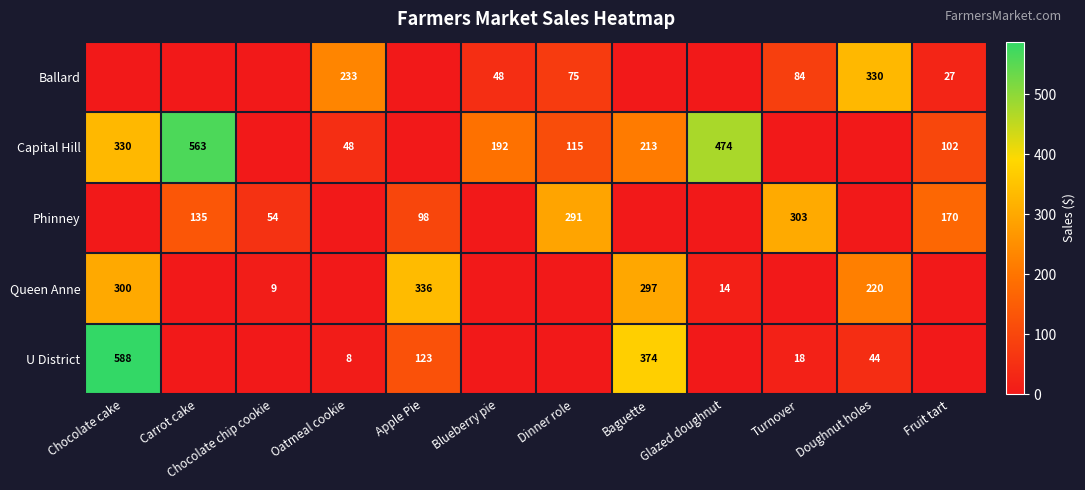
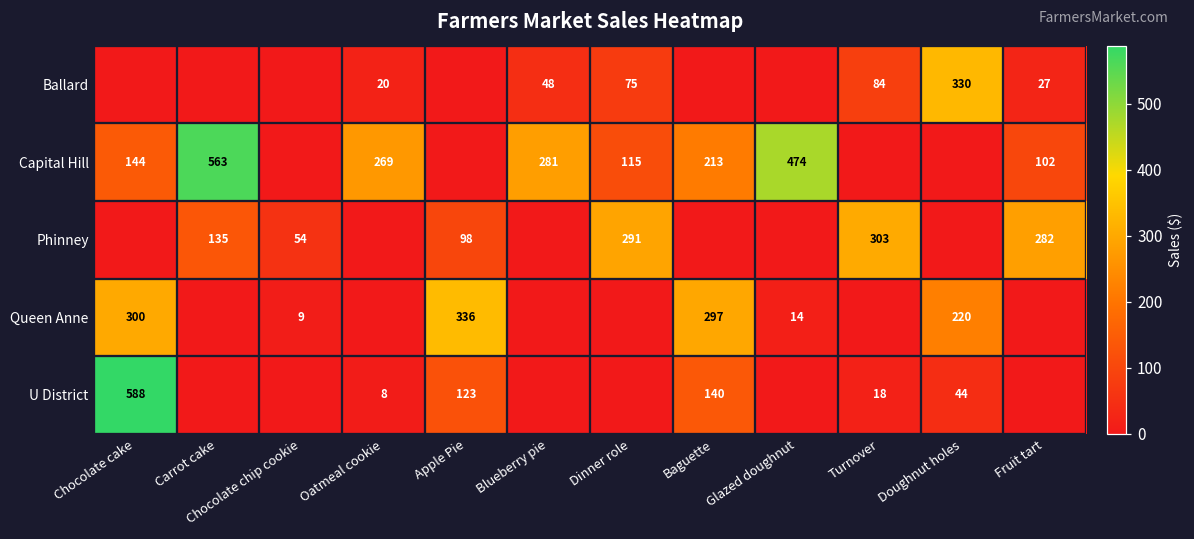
  {
    "Ballard": {
-     "Oatmeal cookie": 233,
+     "Oatmeal cookie": 20,
      "Blueberry pie": 48,
      "Dinner role": 75,
      "Turnover": 84,
      "Doughnut holes": 330,
      "Fruit tart": 27
    },
    "Capital Hill": {
-     "Chocolate cake": 330,
+     "Chocolate cake": 144,
      "Carrot cake": 563,
-     "Oatmeal cookie": 48,
-     "Blueberry pie": 192,
+     "Oatmeal cookie": 269,
+     "Blueberry pie": 281,
      "Dinner role": 115,
      "Baguette": 213,
      "Glazed doughnut": 474,
      "Fruit tart": 102
    },
    "Phinney": {
      "Carrot cake": 135,
      "Chocolate chip cookie": 54,
      "Apple Pie": 98,
      "Dinner role": 291,
      "Turnover": 303,
-     "Fruit tart": 170
+     "Fruit tart": 282
    },
    "Queen Anne": {
      "Chocolate cake": 300,
      "Chocolate chip cookie": 9,
      "Apple Pie": 336,
      "Baguette": 297,
      "Glazed doughnut": 14,
      "Doughnut holes": 220
    },
    "U District": {
      "Chocolate cake": 588,
      "Oatmeal cookie": 8,
      "Apple Pie": 123,
-     "Baguette": 374,
+     "Baguette": 140,
      "Turnover": 18,
      "Doughnut holes": 44
    }
  }
